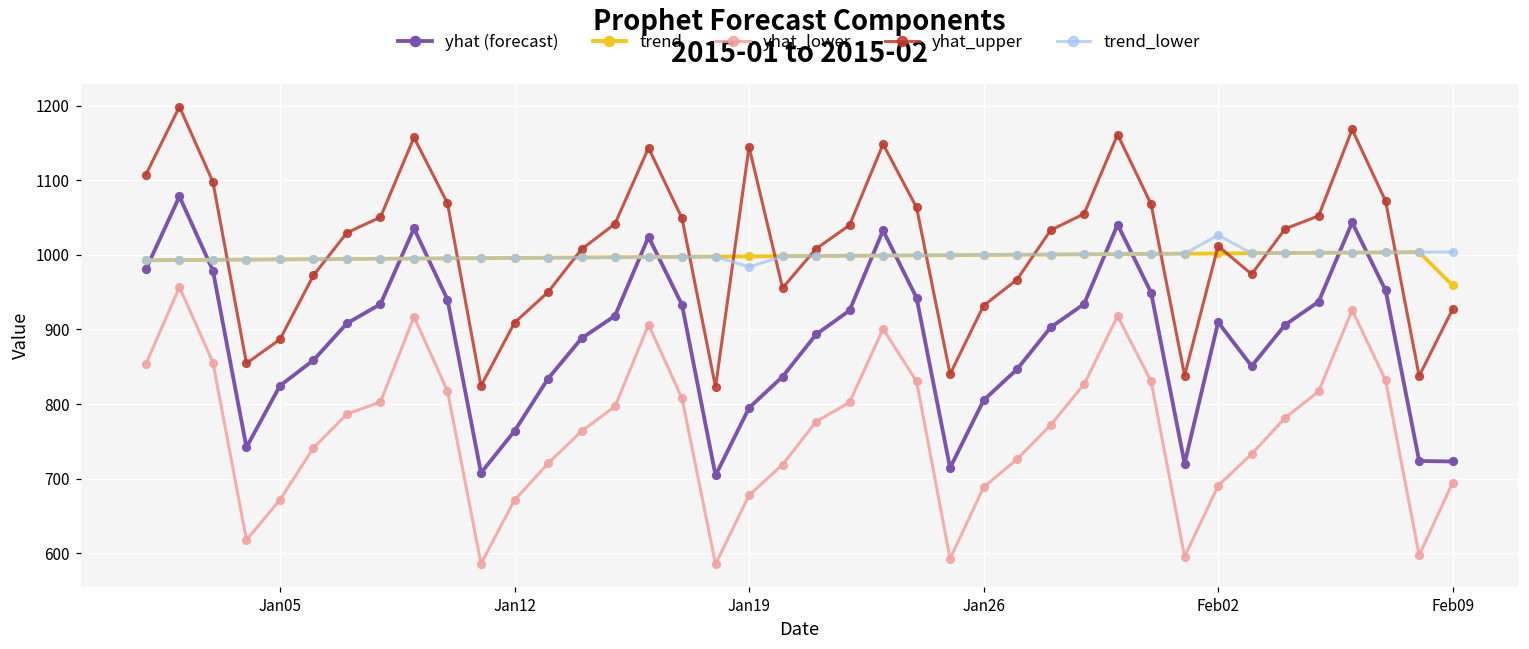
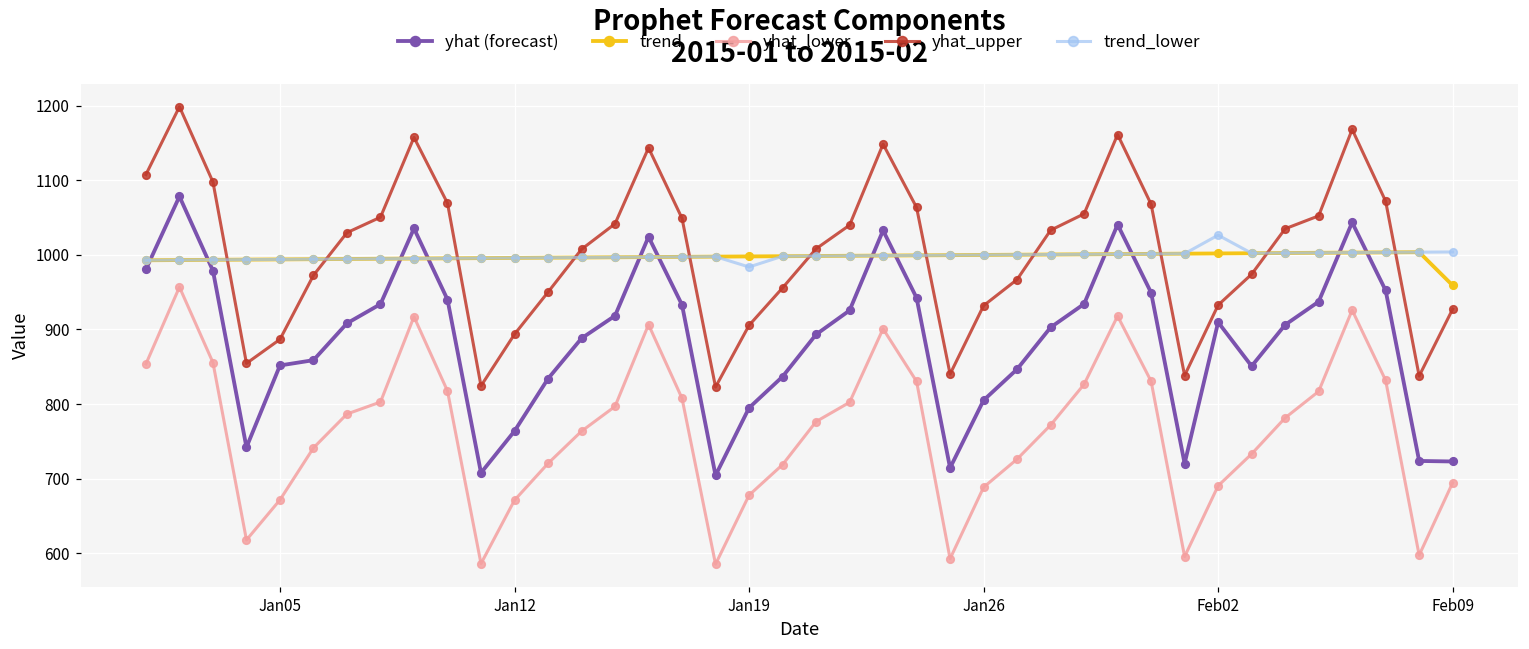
  {
    "yhat (forecast)": {
-     "Jan05": 820,
+     "Jan05": 850,
      "Jan12": 760,
      "Jan19": 790,
      "Jan26": 810,
      "Feb02": 910,
      "Feb09": 720
    },
    "trend": {
      "Jan19": 1000,
      "Feb02": 1000,
      "Feb09": 960
    },
    "yhat_lower": {
      "Jan05": 670,
      "Jan12": 670,
      "Jan19": 680,
      "Jan26": 690,
      "Feb02": 690,
      "Feb09": 690
    },
    "yhat_upper": {
      "Jan05": 890,
-     "Jan12": 910,
-     "Jan19": 1140,
+     "Jan12": 890,
+     "Jan19": 910,
      "Jan26": 930,
-     "Feb02": 1010,
+     "Feb02": 930,
      "Feb09": 930
    },
    "trend_lower": {
      "Jan19": 980,
      "Feb02": 1030,
      "Feb09": 1000
    }
  }
